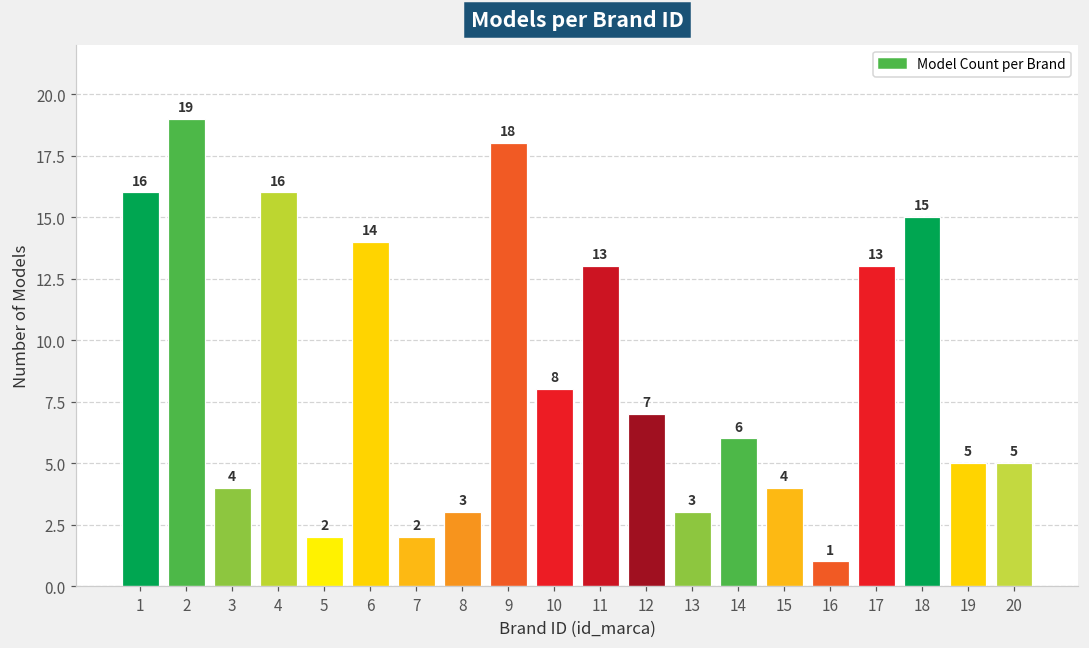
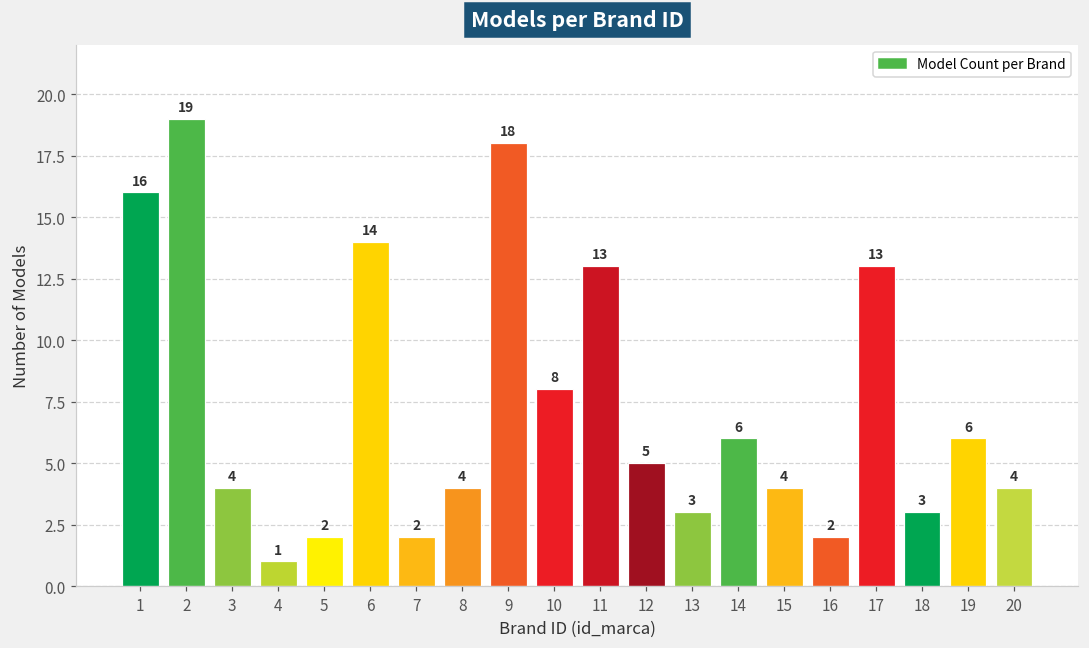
  {
    "1": 16,
    "2": 19,
    "3": 4,
-   "4": 16,
+   "4": 1,
    "5": 2,
    "6": 14,
    "7": 2,
-   "8": 3,
+   "8": 4,
    "9": 18,
    "10": 8,
    "11": 13,
-   "12": 7,
+   "12": 5,
    "13": 3,
    "14": 6,
    "15": 4,
-   "16": 1,
+   "16": 2,
    "17": 13,
-   "18": 15,
-   "19": 5,
-   "20": 5
+   "18": 3,
+   "19": 6,
+   "20": 4
  }
